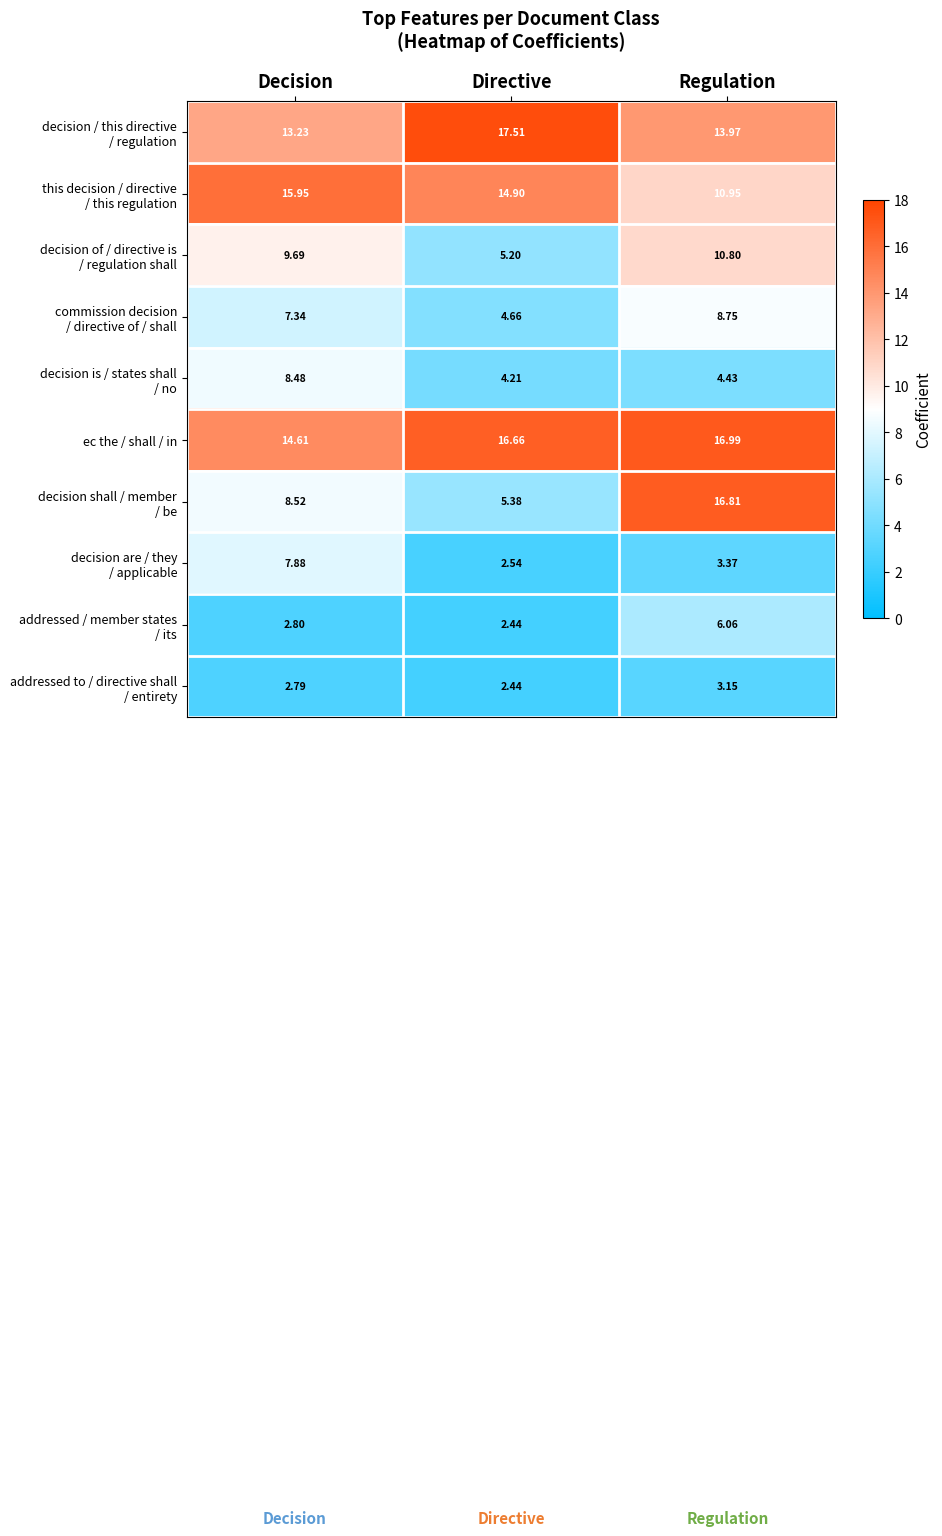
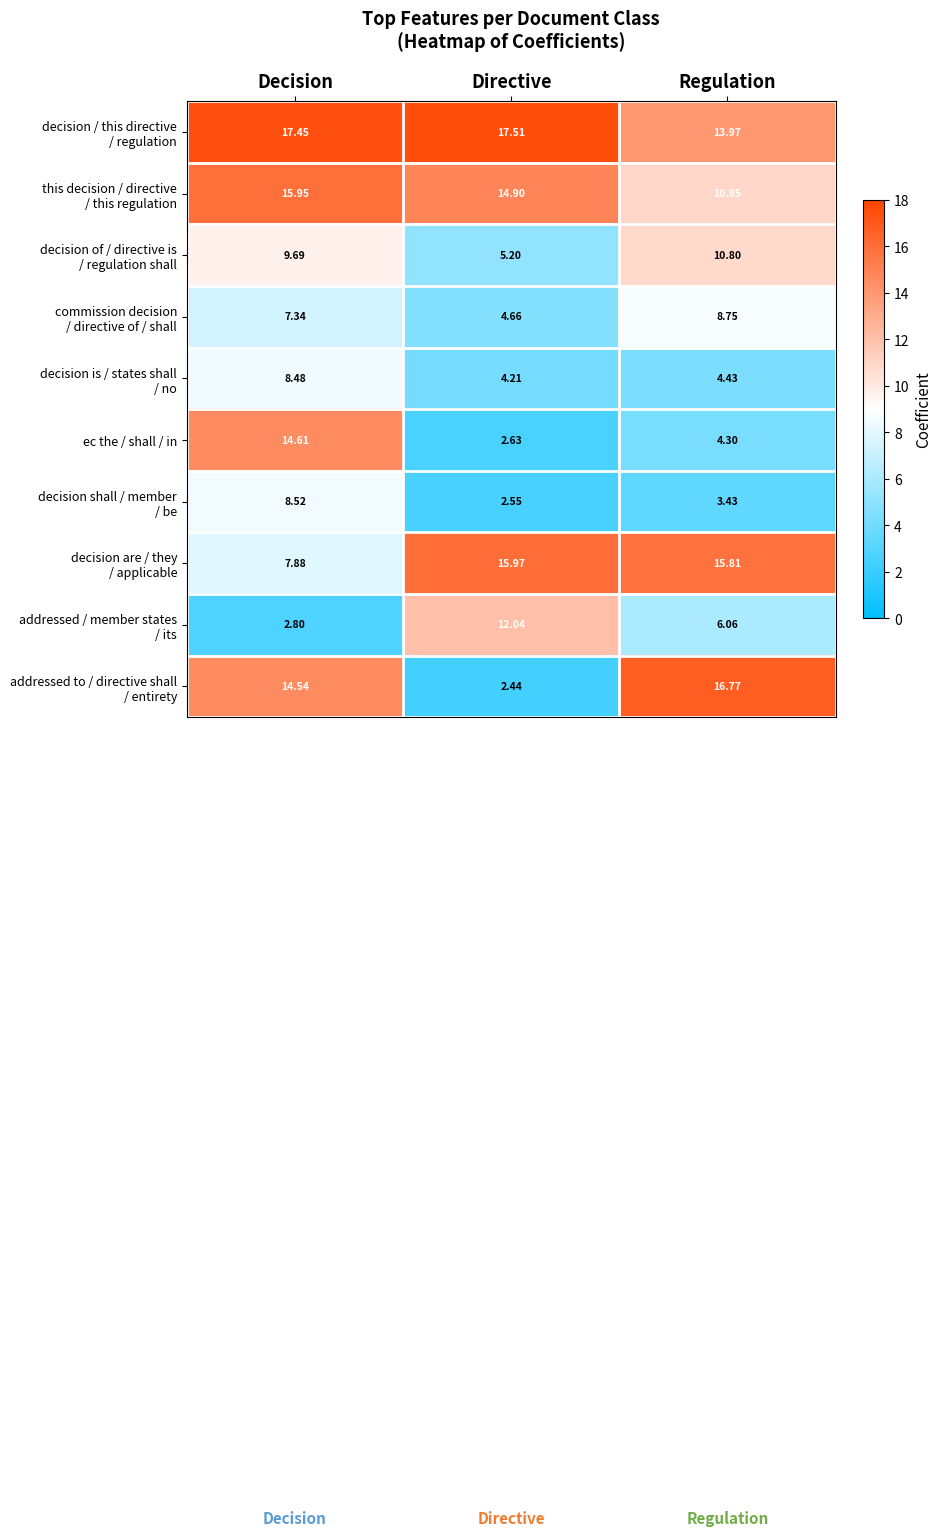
  {
    "decision / this directive / regulation": {
-     "Decision": 13.23,
+     "Decision": 17.45,
      "Directive": 17.51,
      "Regulation": 13.97
    },
    "this decision / directive / this regulation": {
      "Decision": 15.95,
      "Directive": 14.90,
      "Regulation": 10.95
    },
    "decision of / directive is / regulation shall": {
      "Decision": 9.69,
      "Directive": 5.20,
      "Regulation": 10.80
    },
    "commission decision / directive of / shall": {
      "Decision": 7.34,
      "Directive": 4.66,
      "Regulation": 8.75
    },
    "decision is / states shall / no": {
      "Decision": 8.48,
      "Directive": 4.21,
      "Regulation": 4.43
    },
    "ec the / shall / in": {
      "Decision": 14.61,
-     "Directive": 16.66,
-     "Regulation": 16.99
+     "Directive": 2.63,
+     "Regulation": 4.30
    },
    "decision shall / member / be": {
      "Decision": 8.52,
-     "Directive": 5.38,
-     "Regulation": 16.81
+     "Directive": 2.55,
+     "Regulation": 3.43
    },
    "decision are / they / applicable": {
      "Decision": 7.88,
-     "Directive": 2.54,
-     "Regulation": 3.37
+     "Directive": 15.97,
+     "Regulation": 15.81
    },
    "addressed / member states / its": {
      "Decision": 2.80,
-     "Directive": 2.44,
+     "Directive": 12.04,
      "Regulation": 6.06
    },
    "addressed to / directive shall / entirety": {
-     "Decision": 2.79,
+     "Decision": 14.54,
      "Directive": 2.44,
-     "Regulation": 3.15
+     "Regulation": 16.77
    }
  }
